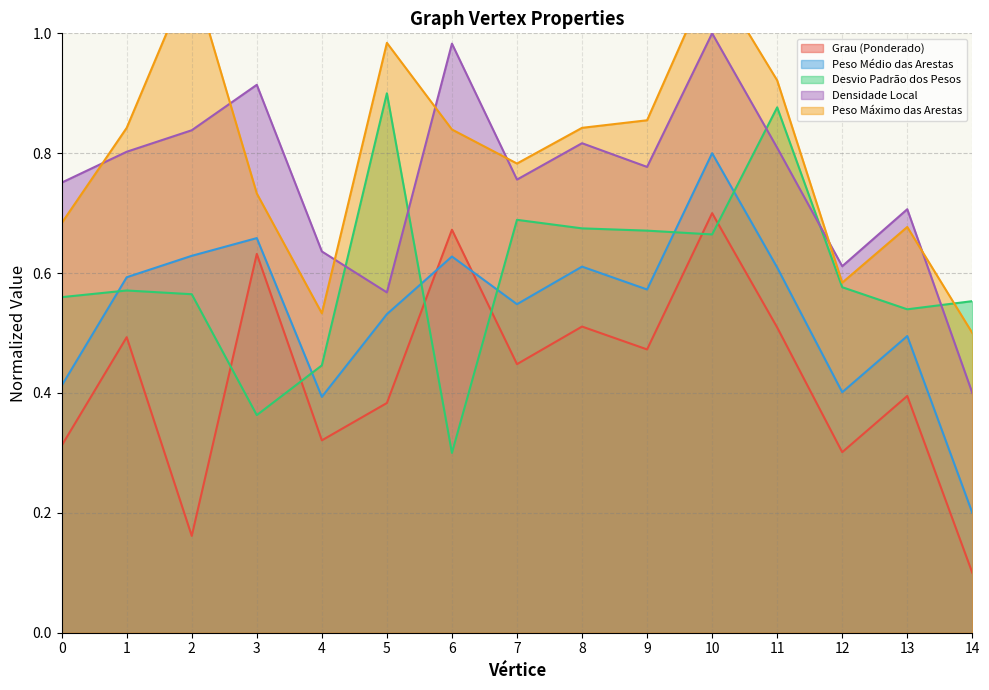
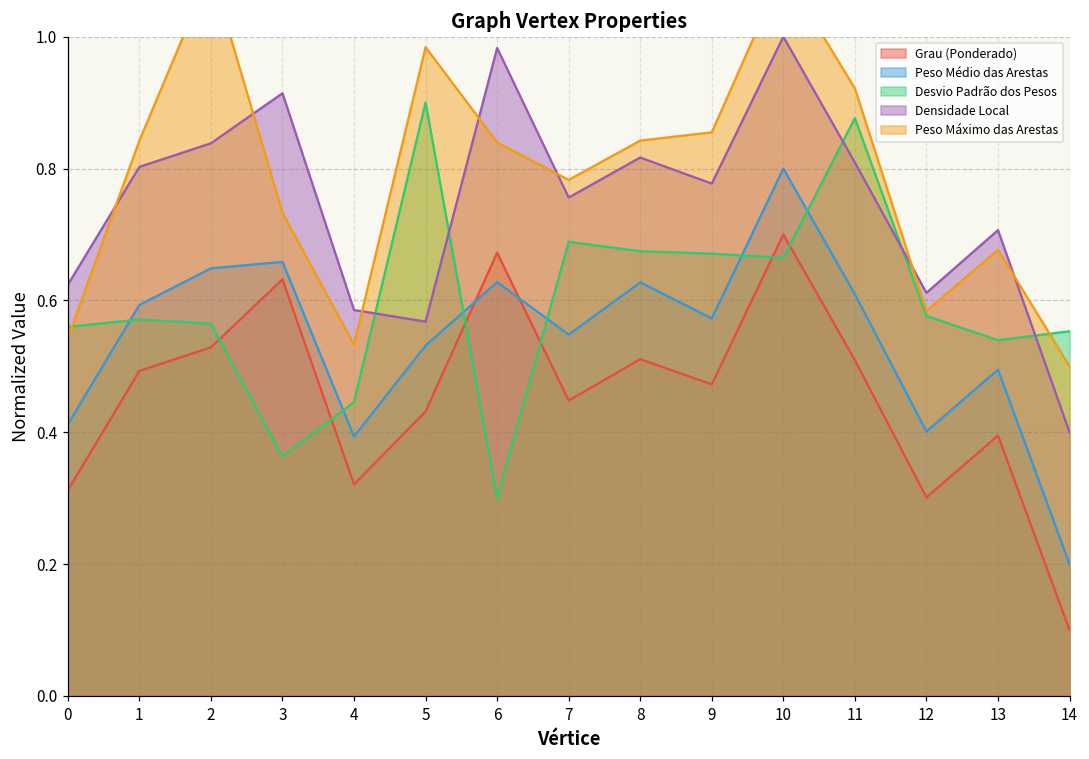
  {
    "Grau (Ponderado)": {
      "0": 0.31,
      "1": 0.49,
-     "2": 0.16,
+     "2": 0.53,
      "3": 0.63,
      "4": 0.32,
-     "5": 0.38,
+     "5": 0.43,
      "6": 0.67,
      "7": 0.45,
      "8": 0.51,
      "9": 0.47,
      "10": 0.70,
      "11": 0.51,
      "12": 0.30,
      "13": 0.39,
      "14": 0.10
    },
    "Peso Médio das Arestas": {
      "0": 0.41,
      "1": 0.59,
-     "2": 0.63,
+     "2": 0.65,
      "3": 0.66,
      "4": 0.39,
      "5": 0.53,
      "6": 0.63,
      "7": 0.55,
-     "8": 0.61,
+     "8": 0.63,
      "9": 0.57,
      "10": 0.80,
      "11": 0.61,
      "12": 0.40,
      "13": 0.49,
      "14": 0.20
    },
    "Desvio Padrão dos Pesos": {
      "0": 0.56,
      "1": 0.57,
      "2": 0.56,
      "3": 0.36,
      "4": 0.45,
      "5": 0.90,
      "6": 0.30,
      "7": 0.69,
      "8": 0.67,
      "9": 0.67,
      "10": 0.66,
      "11": 0.88,
      "12": 0.58,
      "13": 0.54,
      "14": 0.55
    },
    "Densidade Local": {
-     "0": 0.75,
+     "0": 0.62,
      "1": 0.80,
      "2": 0.84,
      "3": 0.91,
-     "4": 0.64,
+     "4": 0.59,
      "5": 0.57,
      "6": 0.98,
      "7": 0.76,
      "8": 0.82,
      "9": 0.78,
      "10": 1.00,
      "11": 0.81,
      "12": 0.61,
      "13": 0.71,
      "14": 0.40
    },
    "Peso Máximo das Arestas": {
-     "0": 0.68,
+     "0": 0.54,
      "1": 0.84,
      "3": 0.73,
      "4": 0.53,
      "5": 0.98,
      "6": 0.84,
      "7": 0.78,
      "8": 0.84,
      "9": 0.85,
      "11": 0.92,
      "12": 0.58,
      "13": 0.68,
      "14": 0.50
    }
  }
